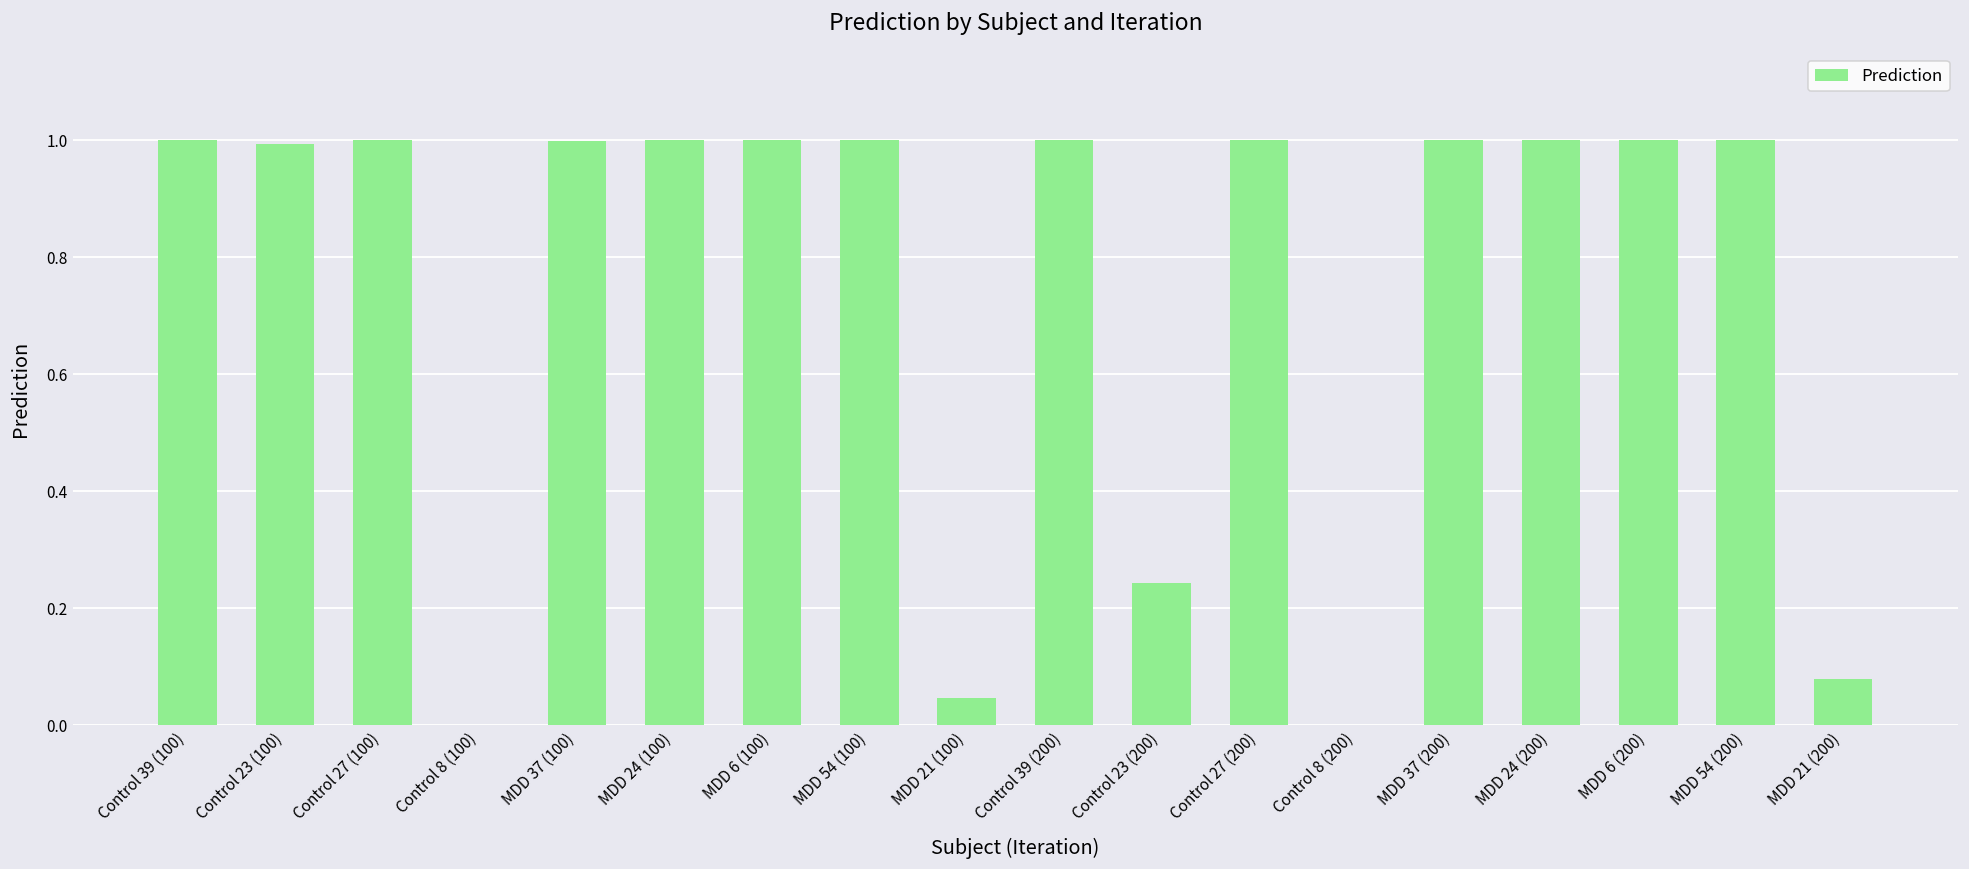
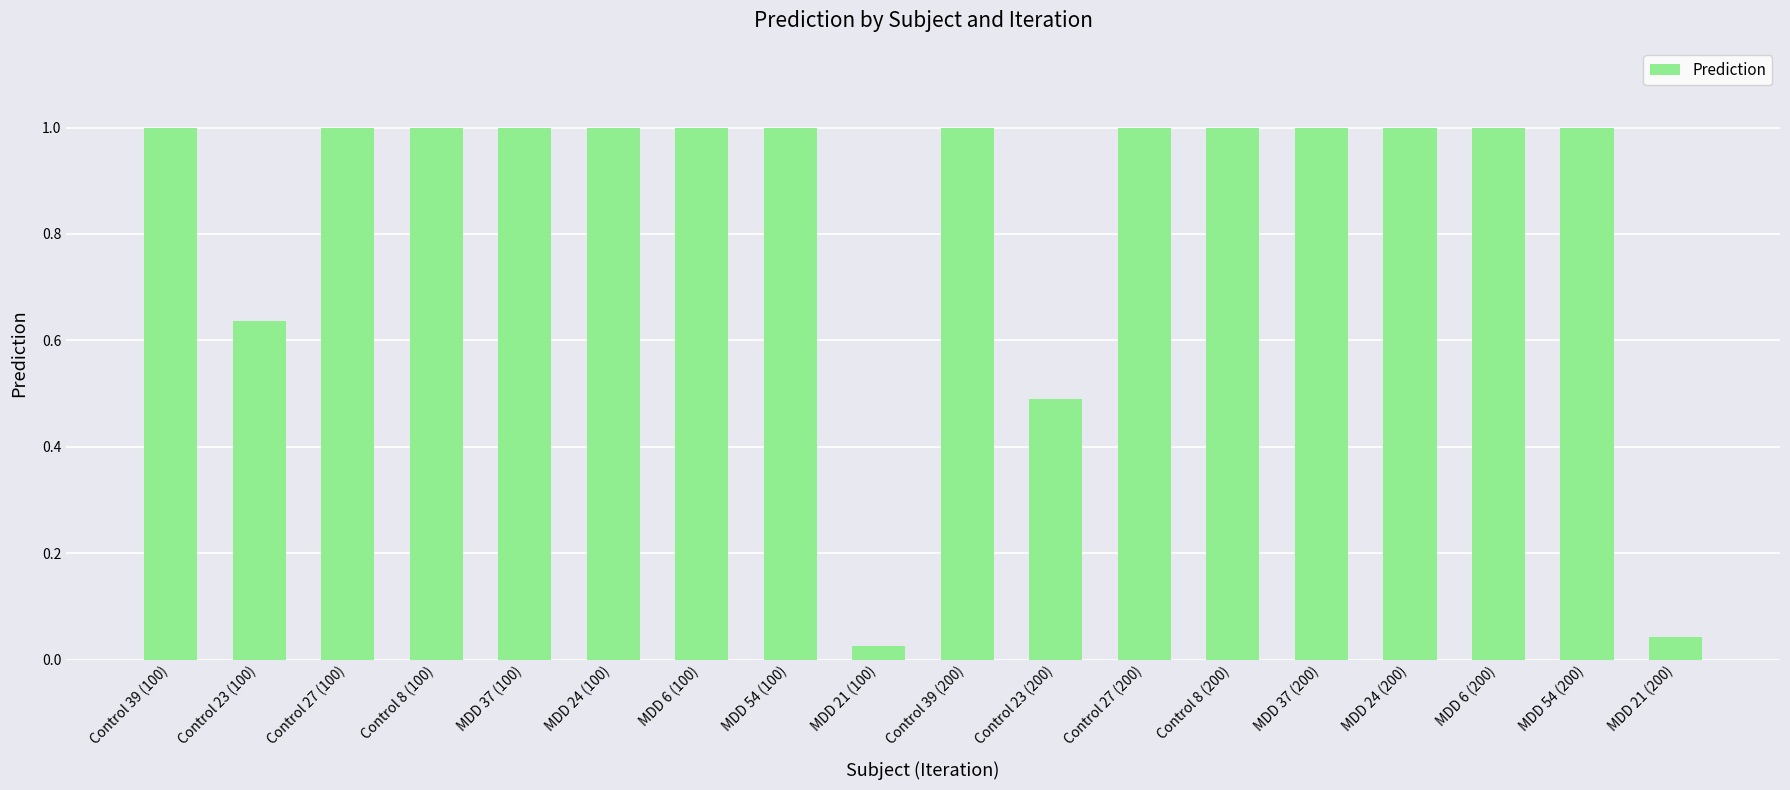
  {
    "Control 39 (100)": 1.00,
-   "Control 23 (100)": 0.99,
+   "Control 23 (100)": 0.64,
    "Control 27 (100)": 1.00,
-   "Control 8 (100)": 0,
+   "Control 8 (100)": 1,
    "MDD 37 (100)": 1.00,
    "MDD 24 (100)": 1.00,
    "MDD 6 (100)": 1.00,
    "MDD 54 (100)": 1.00,
-   "MDD 21 (100)": 0.05,
+   "MDD 21 (100)": 0.03,
    "Control 39 (200)": 1.00,
-   "Control 23 (200)": 0.24,
+   "Control 23 (200)": 0.49,
    "Control 27 (200)": 1.00,
-   "Control 8 (200)": 0,
+   "Control 8 (200)": 1,
    "MDD 37 (200)": 1.00,
    "MDD 24 (200)": 1.00,
    "MDD 6 (200)": 1.00,
    "MDD 54 (200)": 1.00,
-   "MDD 21 (200)": 0.08
+   "MDD 21 (200)": 0.04
  }
